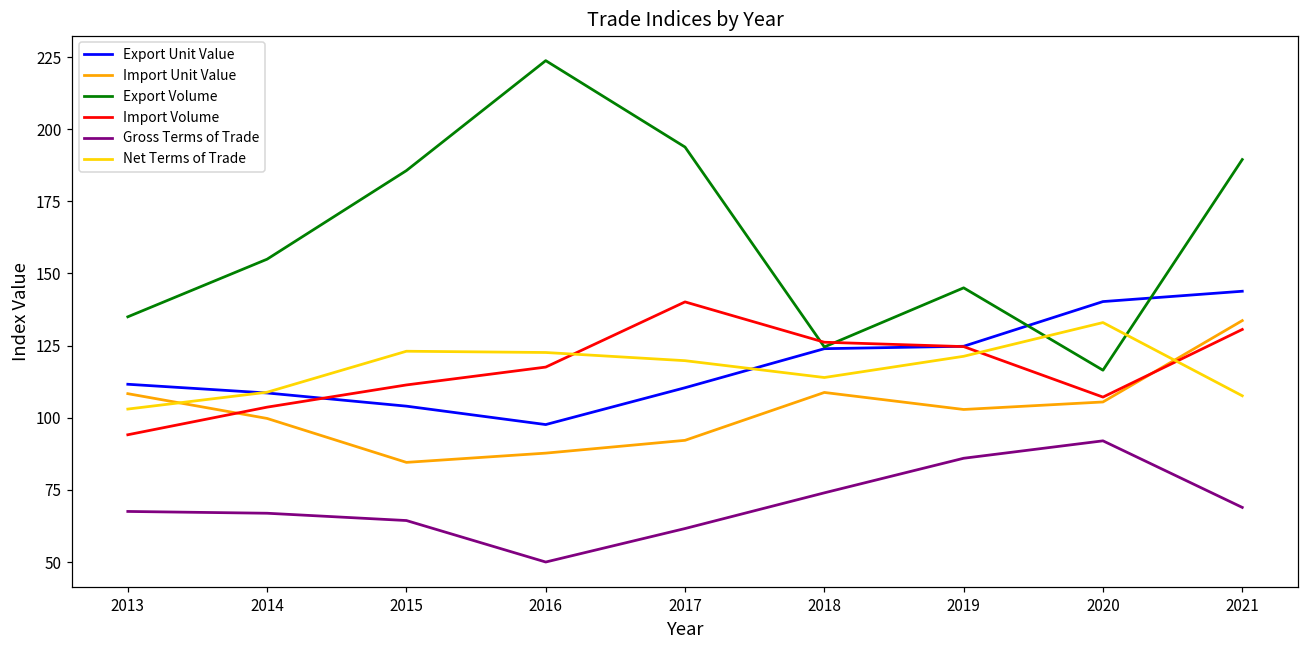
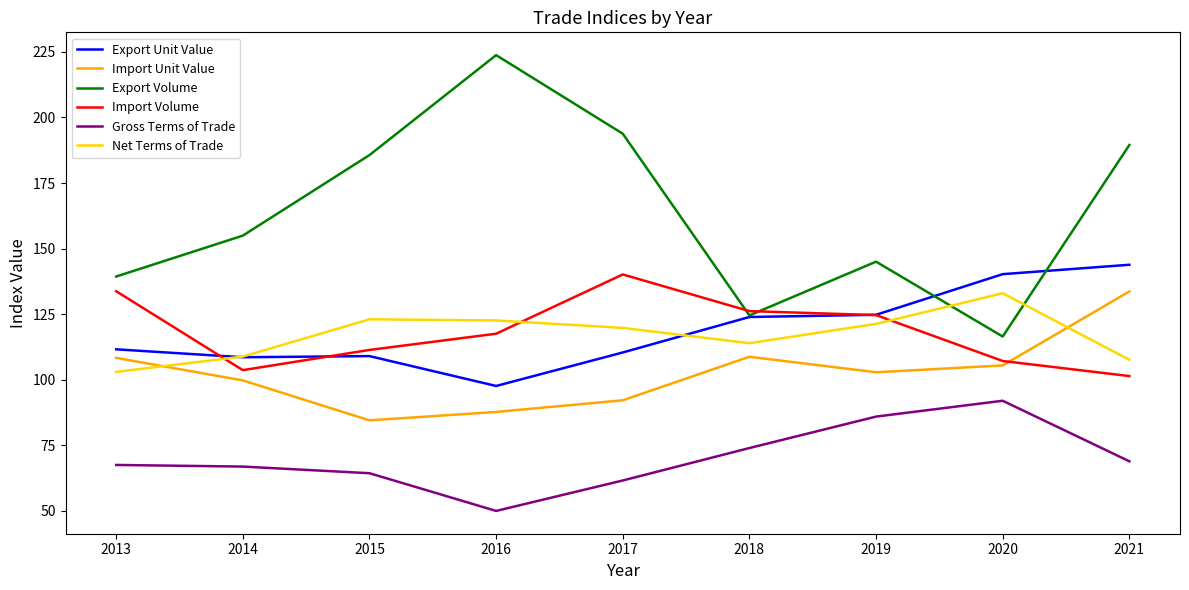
  {
    "Export Unit Value": {
      "2013": 112,
-     "2015": 104,
+     "2015": 109,
      "2016": 98,
      "2017": 110,
      "2020": 140,
      "2021": 144
    },
    "Export Volume": {
-     "2013": 135,
+     "2013": 139,
      "2014": 155,
      "2015": 186,
      "2016": 224,
      "2017": 194,
      "2019": 145,
      "2020": 116,
      "2021": 189
    },
    "Import Volume": {
-     "2013": 94,
+     "2013": 134,
      "2014": 104,
      "2015": 111,
      "2016": 118,
      "2017": 140,
      "2018": 126,
      "2020": 107,
-     "2021": 131
+     "2021": 101
    },
    "Gross Terms of Trade": {
      "2013": 68,
      "2014": 67,
      "2015": 64,
      "2016": 50,
      "2017": 62,
      "2018": 74,
      "2019": 86,
      "2020": 92,
      "2021": 69
    }
  }
